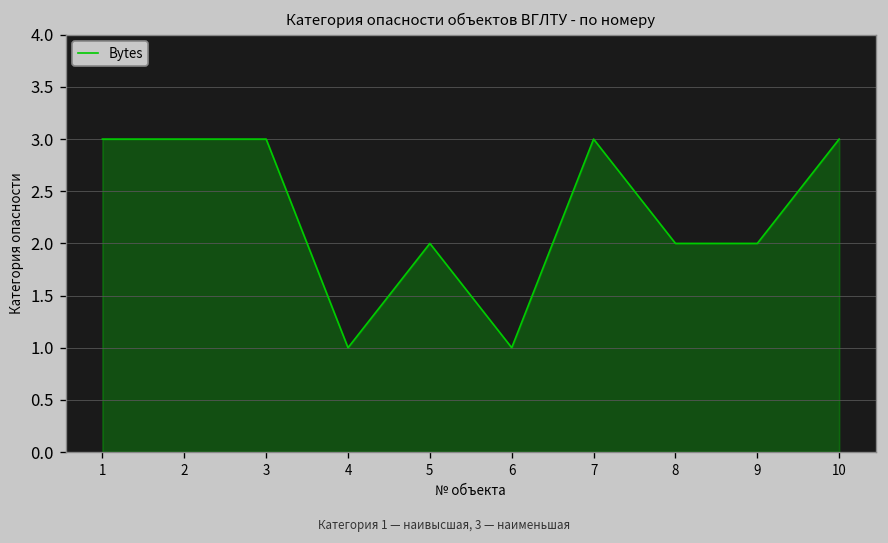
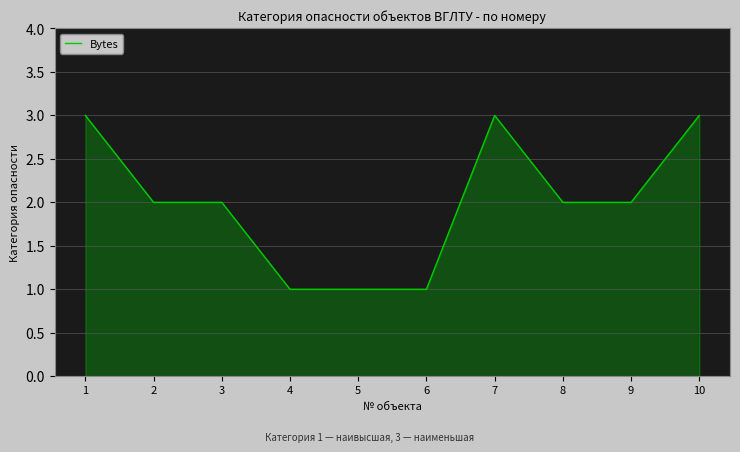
  {
    "1": 3,
-   "2": 3,
-   "3": 3,
+   "2": 2,
+   "3": 2,
    "4": 1,
-   "5": 2,
+   "5": 1,
    "6": 1,
    "7": 3,
    "8": 2,
    "9": 2,
    "10": 3
  }
